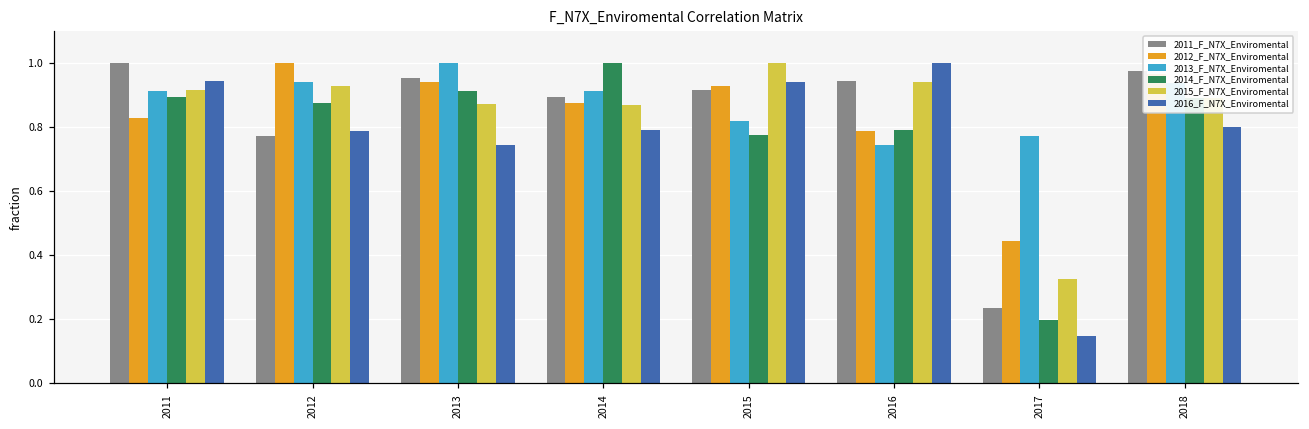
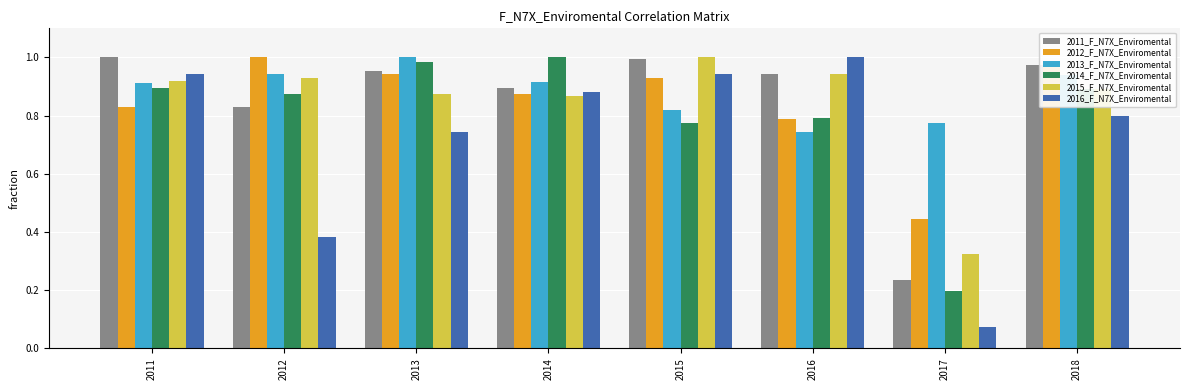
  {
    "2011_F_N7X_Enviromental": {
      "2011": 1.00,
-     "2012": 0.77,
+     "2012": 0.83,
      "2013": 0.95,
      "2014": 0.89,
-     "2015": 0.92,
+     "2015": 1.00,
      "2016": 0.94,
      "2017": 0.24,
      "2018": 0.97
    },
    "2013_F_N7X_Enviromental": {
      "2011": 0.91,
      "2012": 0.94,
      "2013": 1.00,
      "2014": 0.91,
      "2015": 0.82,
      "2016": 0.74,
      "2017": 0.77
    },
    "2014_F_N7X_Enviromental": {
      "2011": 0.89,
      "2012": 0.88,
-     "2013": 0.91,
+     "2013": 0.99,
      "2014": 1.00,
      "2015": 0.77,
      "2016": 0.79,
      "2017": 0.20
    },
    "2016_F_N7X_Enviromental": {
      "2011": 0.94,
-     "2012": 0.79,
+     "2012": 0.38,
      "2013": 0.74,
-     "2014": 0.79,
+     "2014": 0.88,
      "2015": 0.94,
      "2016": 1.00,
-     "2017": 0.15,
+     "2017": 0.07,
      "2018": 0.80
    }
  }
